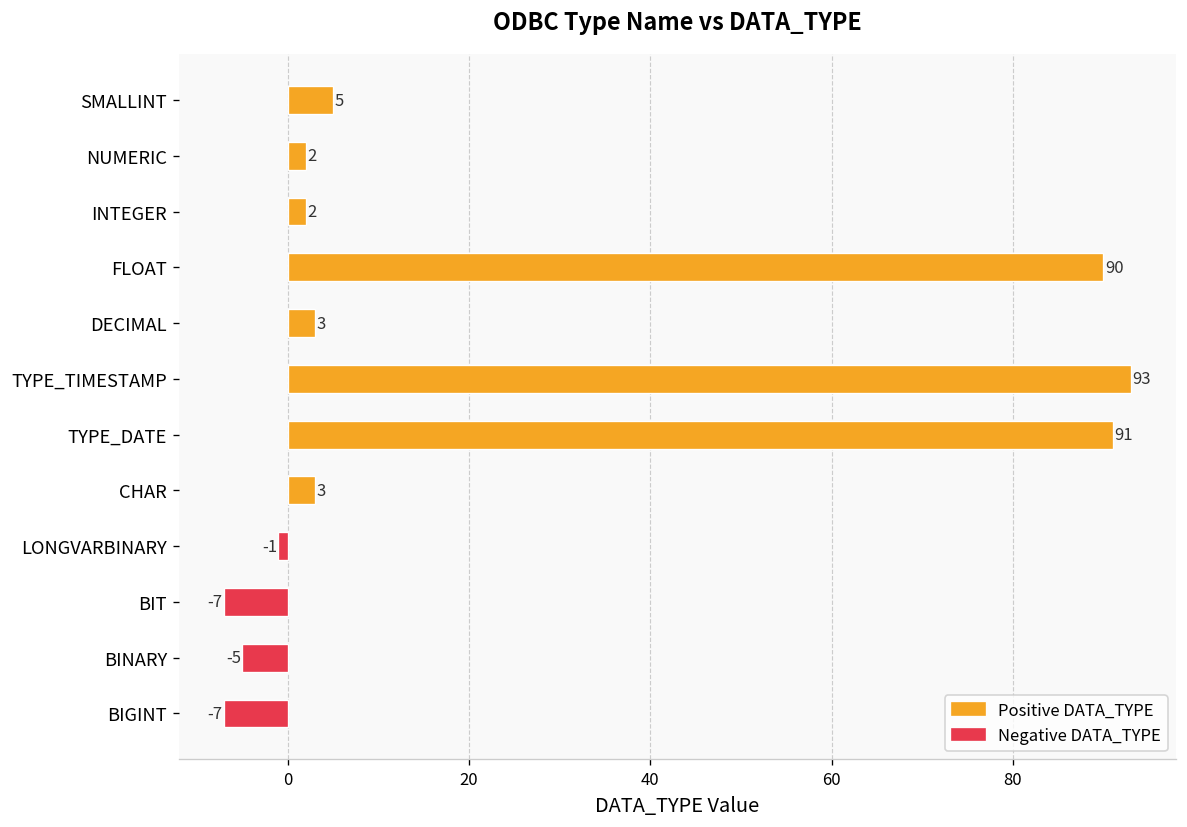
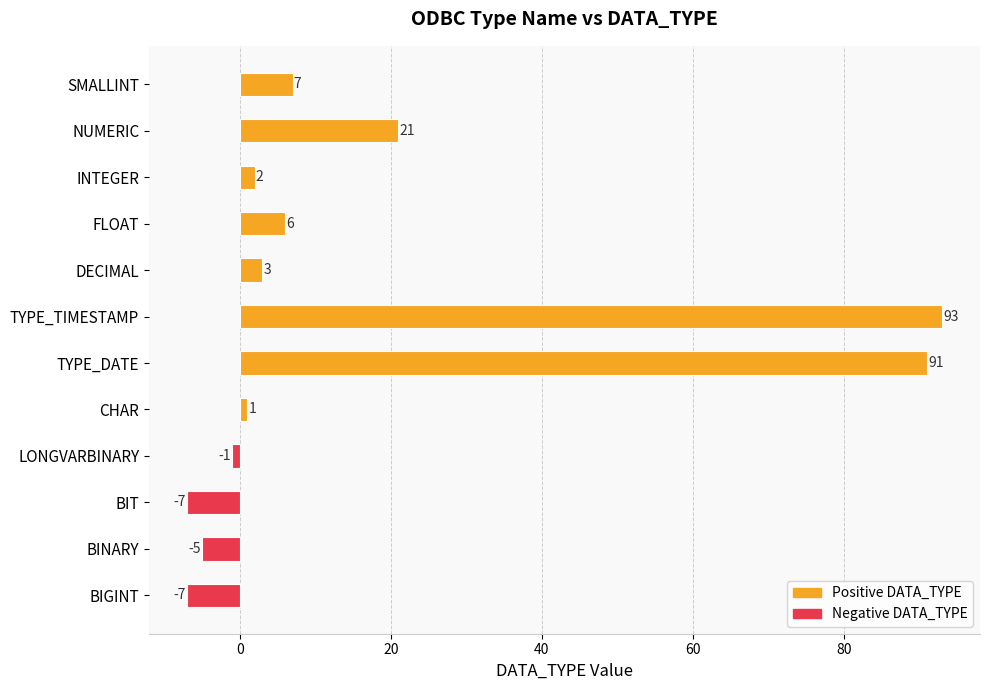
  {
-   "SMALLINT": 5,
-   "NUMERIC": 2,
+   "SMALLINT": 7,
+   "NUMERIC": 21,
    "INTEGER": 2,
-   "FLOAT": 90,
+   "FLOAT": 6,
    "DECIMAL": 3,
    "TYPE_TIMESTAMP": 93,
    "TYPE_DATE": 91,
-   "CHAR": 3,
+   "CHAR": 1,
    "LONGVARBINARY": -1,
    "BIT": -7,
    "BINARY": -5,
    "BIGINT": -7
  }
